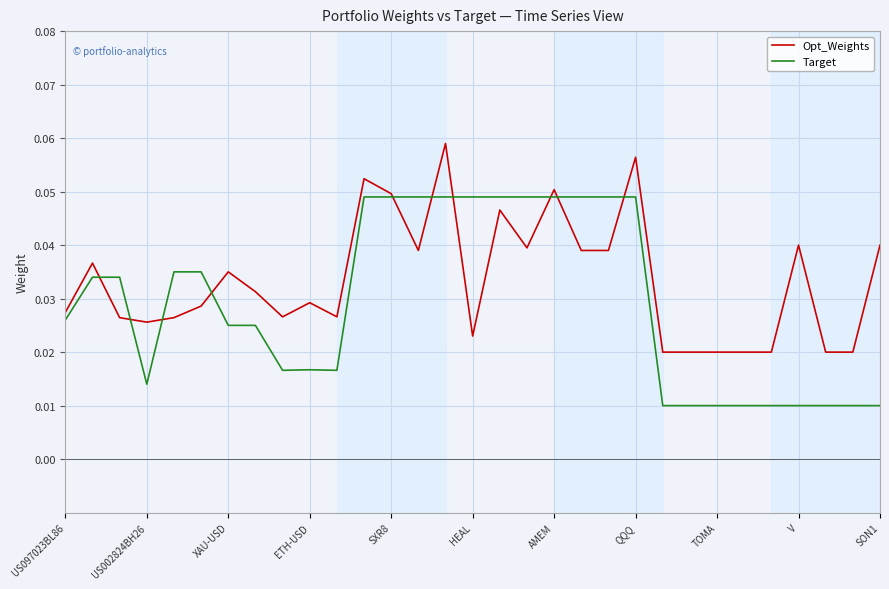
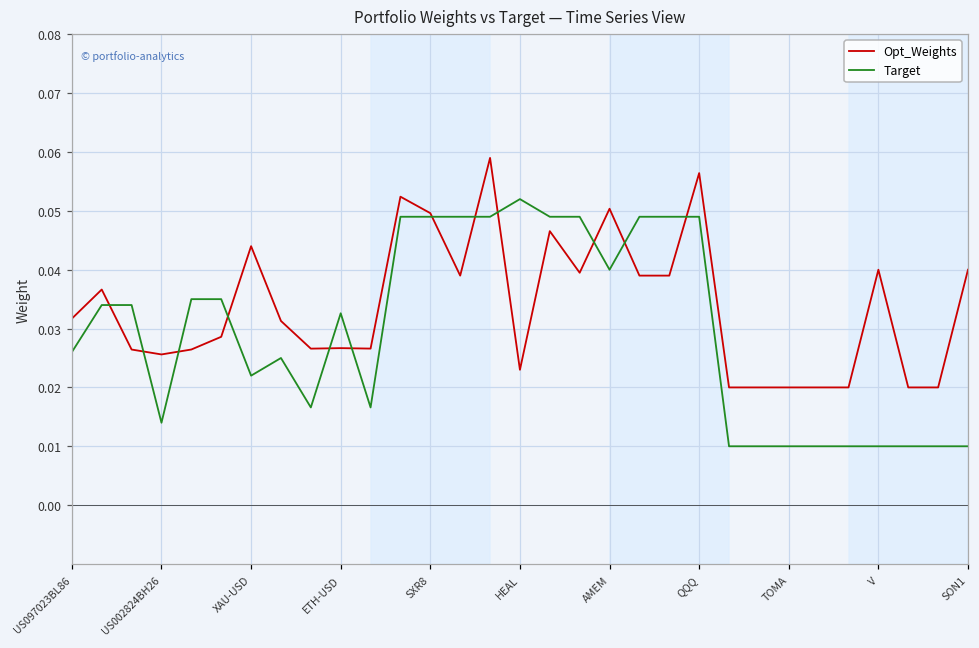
  {
    "Opt_Weights": {
-     "US097023BL86": 0.027,
+     "US097023BL86": 0.032,
      "US002824BH26": 0.026,
-     "XAU-USD": 0.035,
-     "ETH-USD": 0.029,
+     "XAU-USD": 0.044,
+     "ETH-USD": 0.027,
      "SXR8": 0.050,
      "HEAL": 0.023,
      "AMEM": 0.050,
      "QQQ": 0.056,
      "TOMA": 0.020,
      "V": 0.040,
      "SON1": 0.040
    },
    "Target": {
      "US097023BL86": 0.026,
      "US002824BH26": 0.014,
-     "XAU-USD": 0.025,
-     "ETH-USD": 0.017,
+     "XAU-USD": 0.022,
+     "ETH-USD": 0.033,
      "SXR8": 0.049,
-     "HEAL": 0.049,
-     "AMEM": 0.049,
+     "HEAL": 0.052,
+     "AMEM": 0.040,
      "QQQ": 0.049,
      "TOMA": 0.010,
      "V": 0.010,
      "SON1": 0.010
    }
  }
